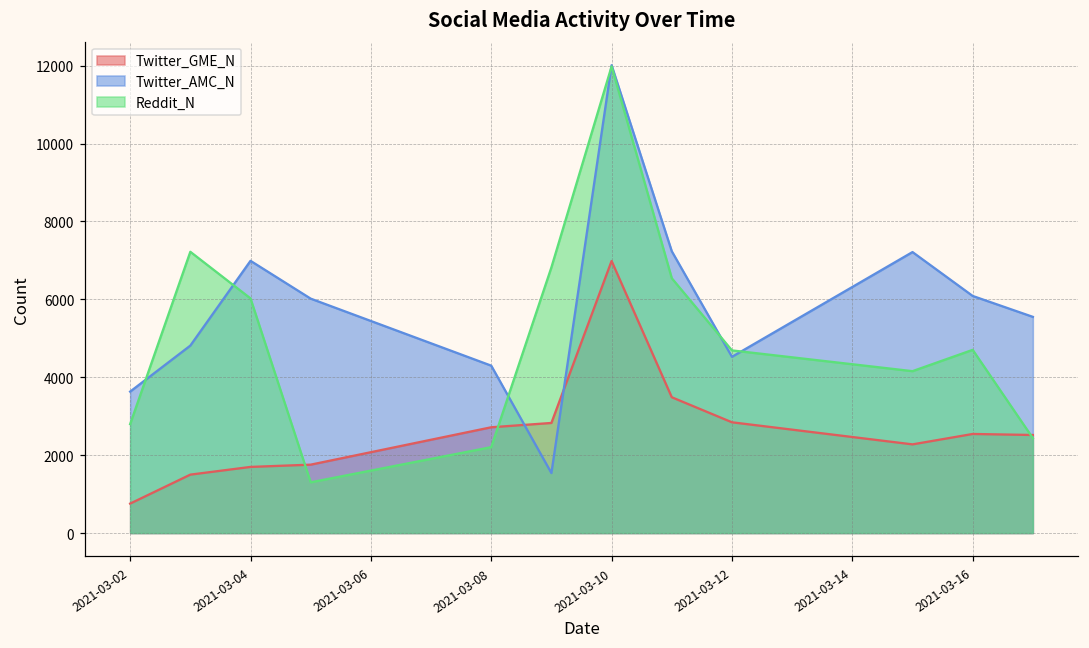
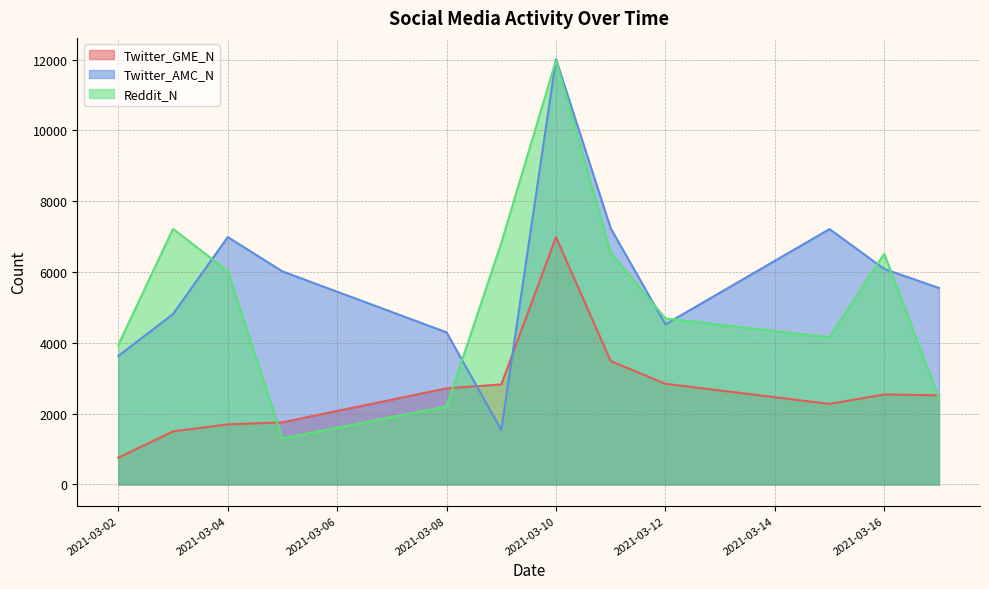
  {
    "Twitter_GME_N": {
      "2021-03-02": 800,
      "2021-03-04": 1700,
      "2021-03-08": 2700,
      "2021-03-10": 7000,
      "2021-03-12": 2800,
      "2021-03-16": 2500
    },
    "Twitter_AMC_N": {
      "2021-03-02": 3600,
      "2021-03-04": 7000,
      "2021-03-08": 4300,
      "2021-03-12": 4500,
      "2021-03-16": 6100
    },
    "Reddit_N": {
-     "2021-03-02": 2800,
+     "2021-03-02": 3900,
      "2021-03-04": 6000,
      "2021-03-08": 2200,
      "2021-03-12": 4700,
-     "2021-03-16": 4700
+     "2021-03-16": 6500
    }
  }
